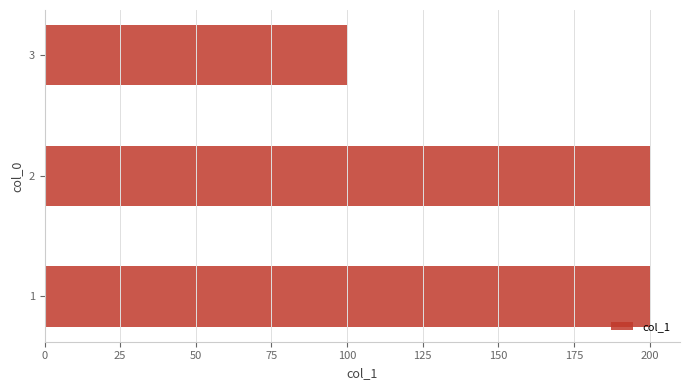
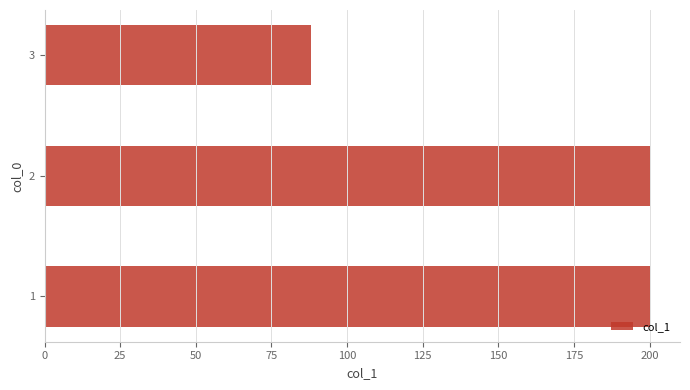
  {
-   "3": 100,
+   "3": 88,
    "2": 200,
    "1": 200
  }
